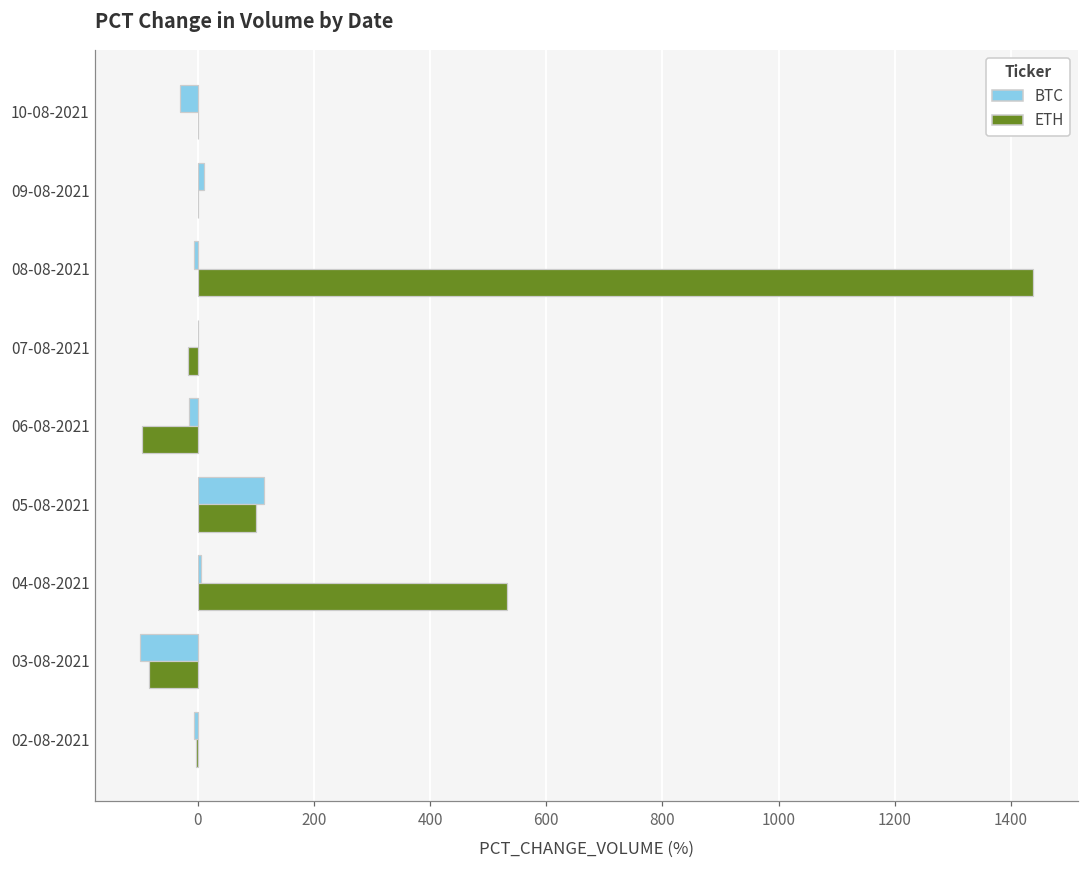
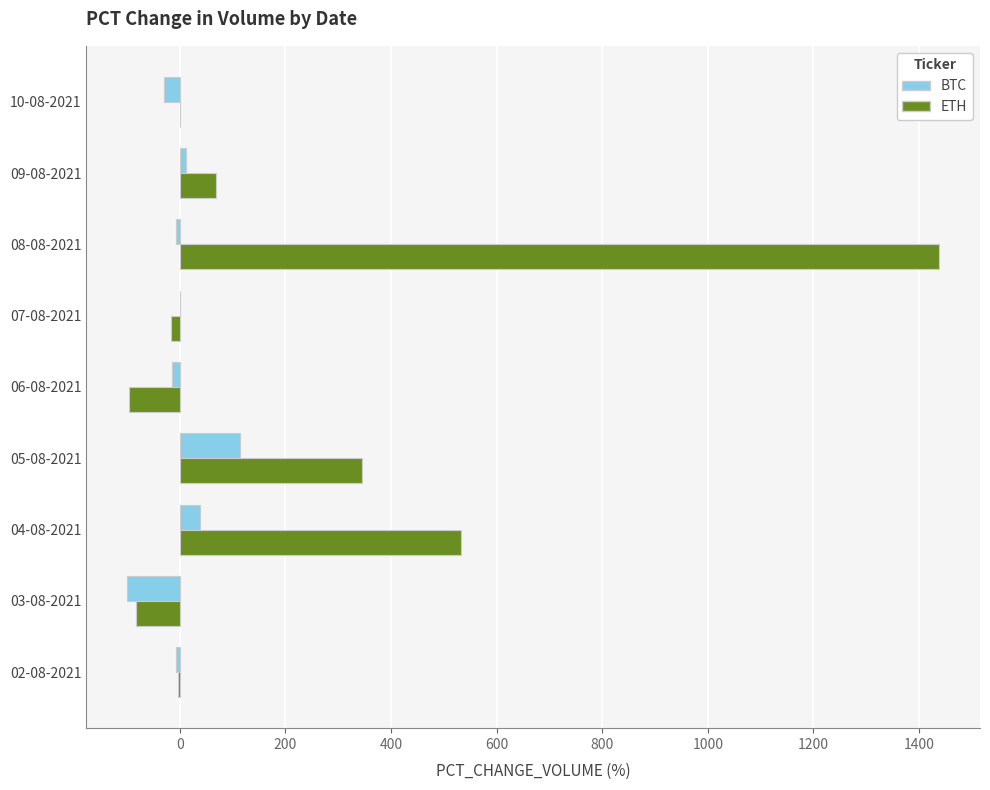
  {
    "BTC": {
      "10-08-2021": -30,
      "09-08-2021": 10,
      "08-08-2021": -10,
      "06-08-2021": -10,
      "05-08-2021": 110,
-     "04-08-2021": 10,
+     "04-08-2021": 40,
      "03-08-2021": -100,
      "02-08-2021": -10
    },
    "ETH": {
      "10-08-2021": 0,
-     "09-08-2021": 0,
+     "09-08-2021": 70,
      "08-08-2021": 1440,
      "07-08-2021": -20,
      "06-08-2021": -100,
-     "05-08-2021": 100,
+     "05-08-2021": 350,
      "04-08-2021": 530,
      "03-08-2021": -80
    }
  }
